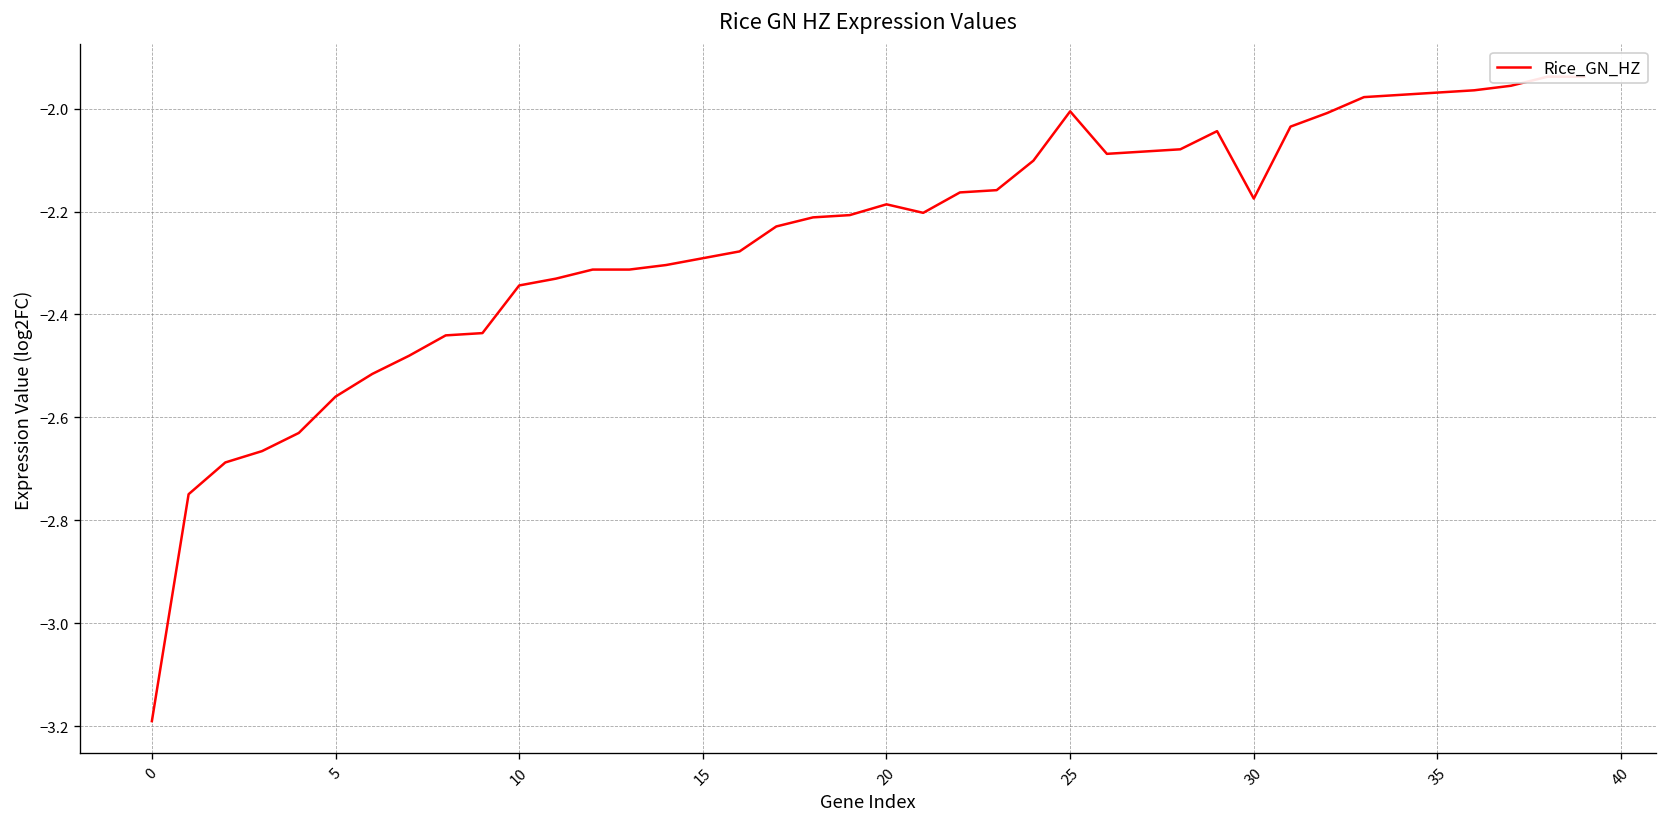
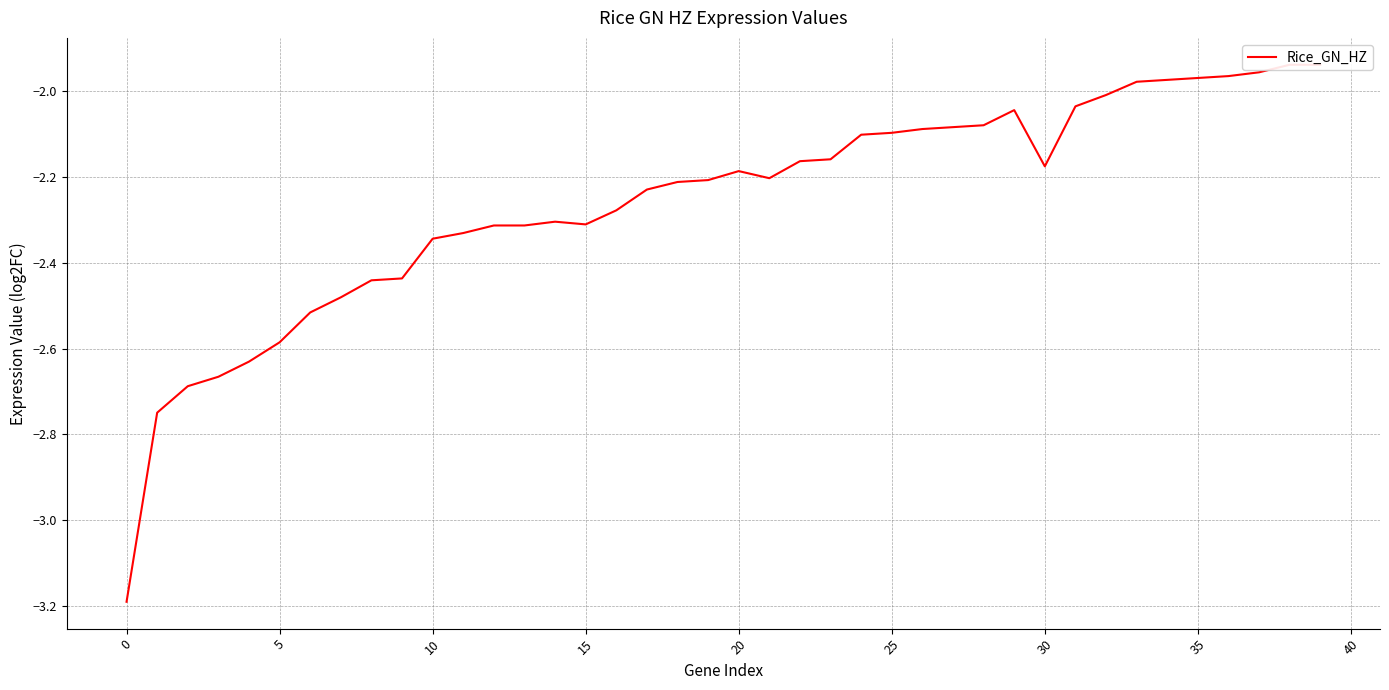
  {
    "0": -3.19,
-   "5": -2.56,
+   "5": -2.59,
    "10": -2.34,
-   "15": -2.29,
+   "15": -2.31,
    "20": -2.19,
-   "25": -2.01,
+   "25": -2.10,
    "30": -2.17,
    "35": -1.97
  }
